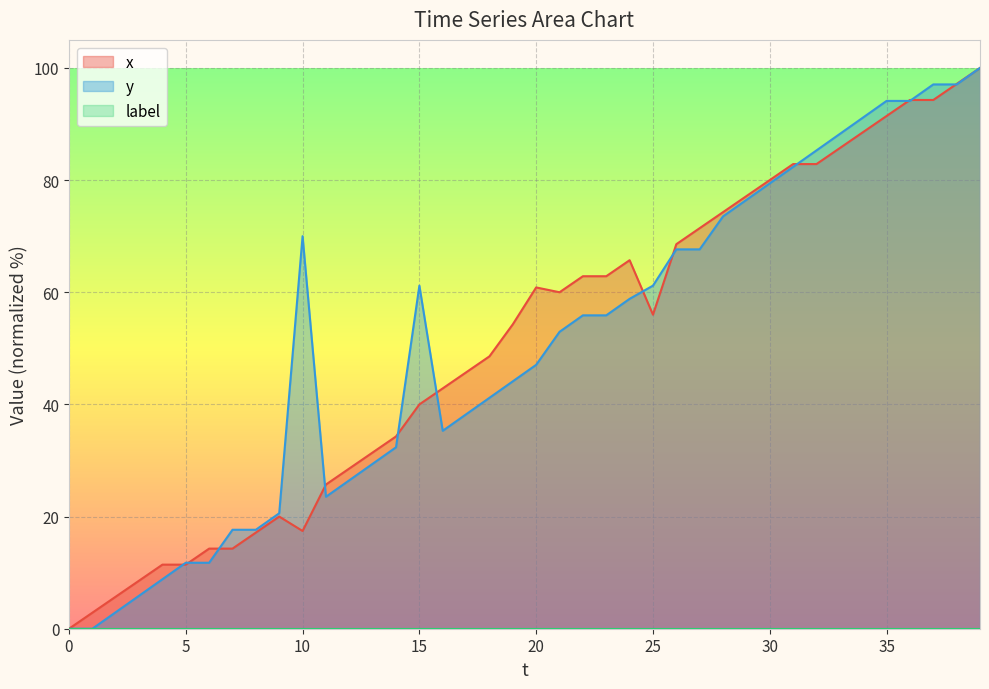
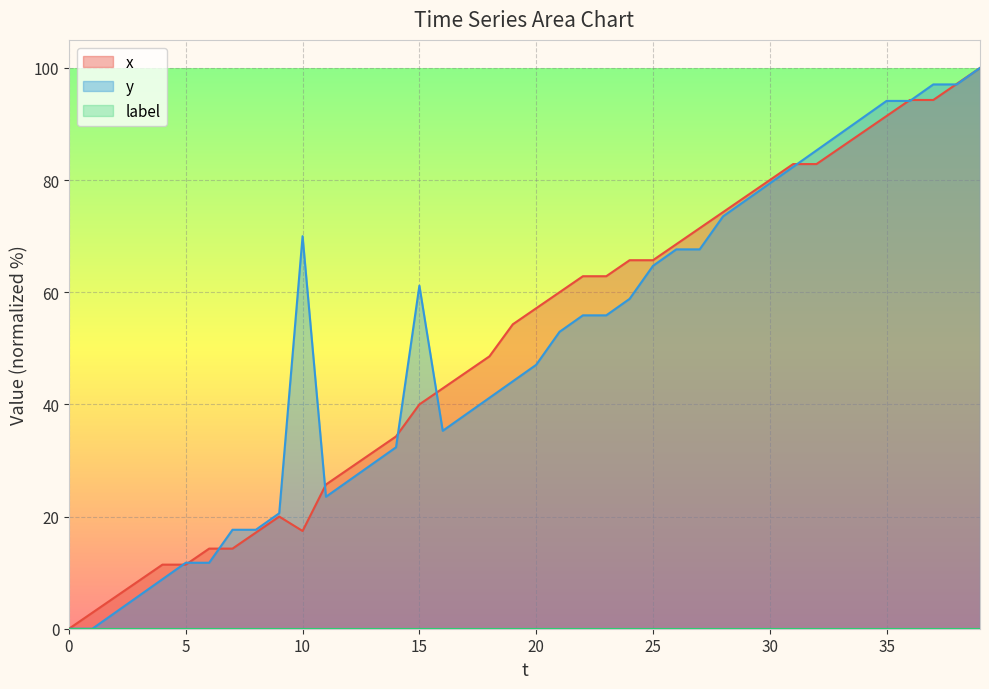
  {
    "x": {
      "10": 17,
      "15": 40,
-     "20": 61,
-     "25": 56,
+     "20": 57,
+     "25": 66,
      "30": 80,
      "35": 91
    },
    "y": {
      "10": 70,
      "15": 61,
      "20": 47,
-     "25": 61,
+     "25": 65,
      "30": 79,
      "35": 94
    },
    "label": {
      "5": 0,
      "10": 0,
      "15": 0,
      "20": 0,
      "25": 0,
      "30": 0,
      "35": 0
    }
  }
